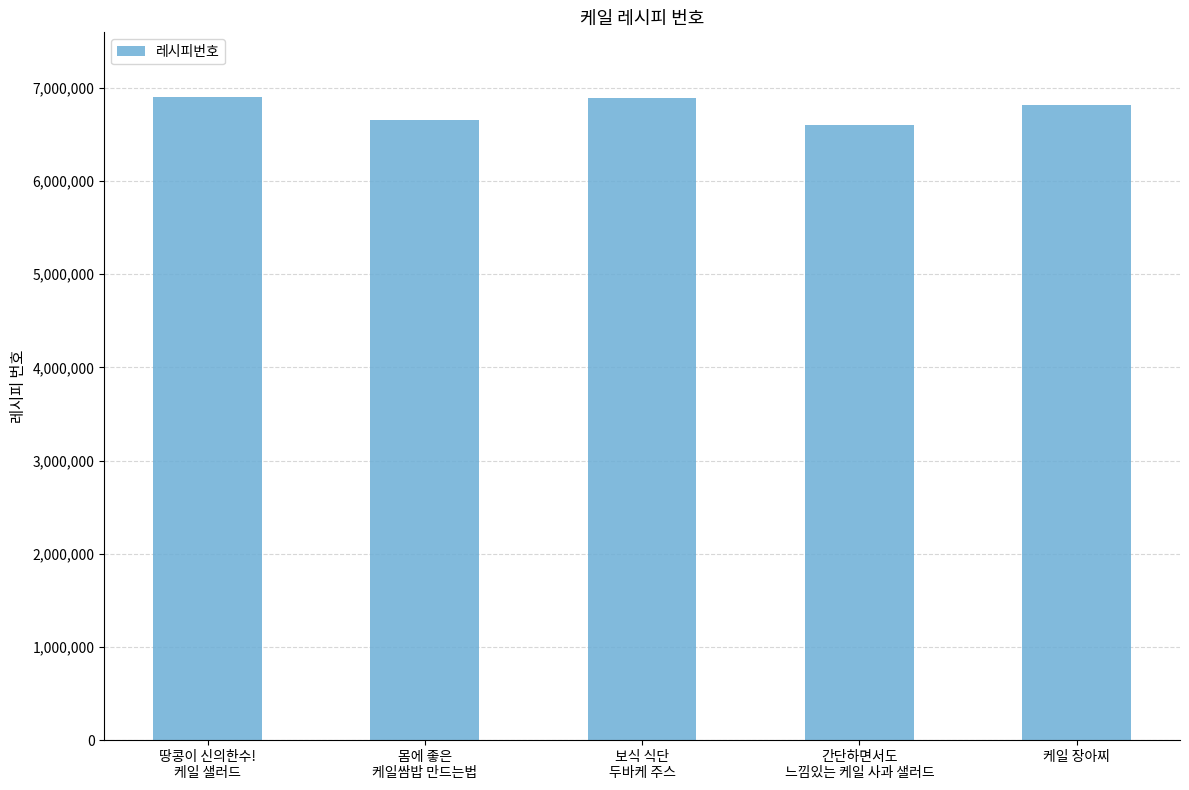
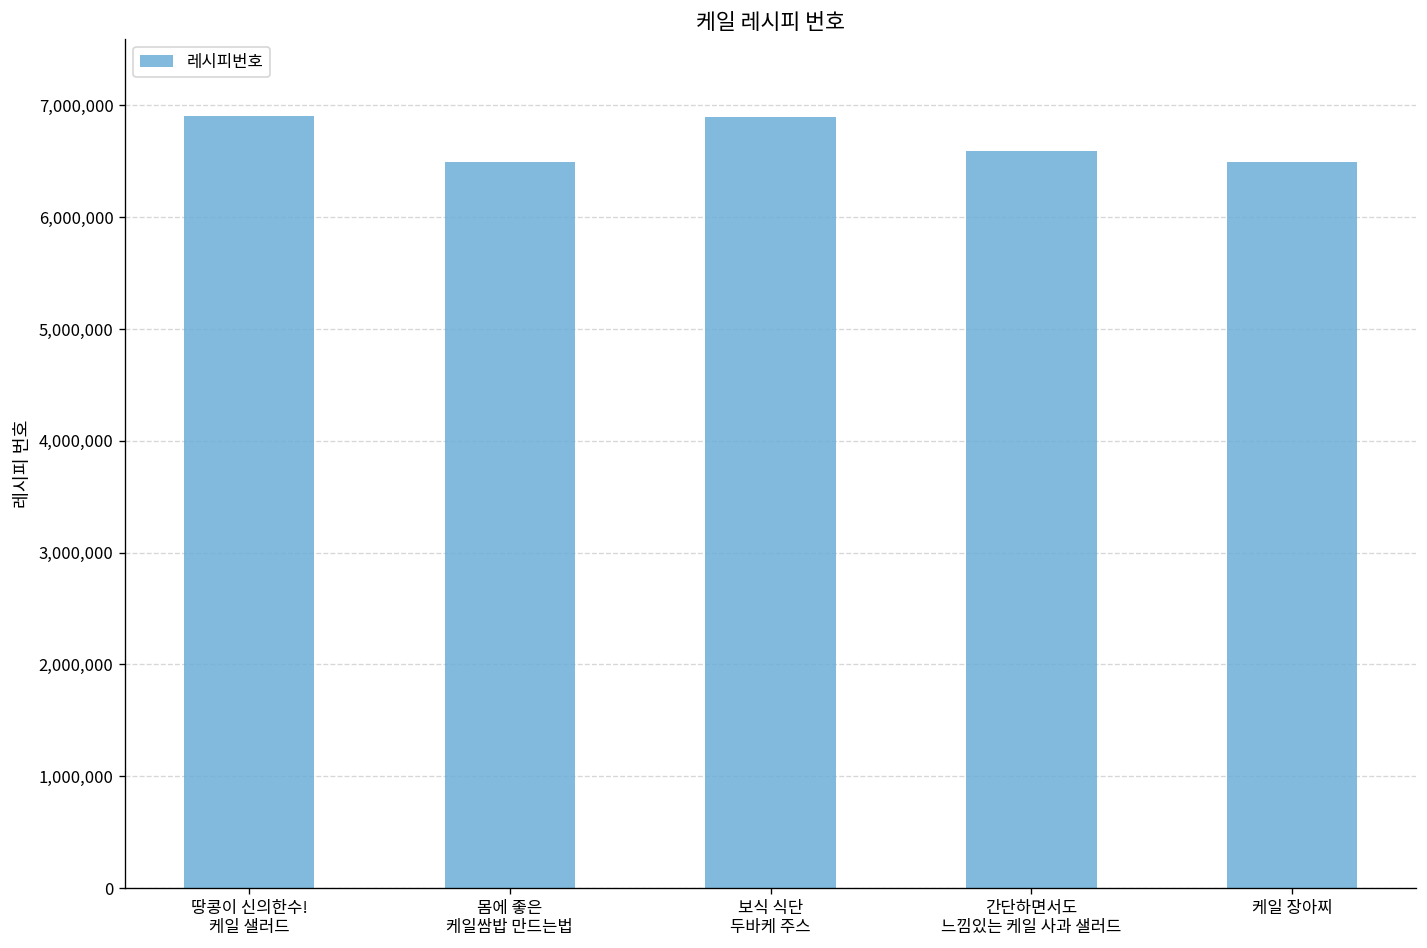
  {
    "땅콩이 신의한수! 케일 샐러드": "6,900,000",
-   "몸에 좋은 케일쌈밥 만드는법": "6,700,000",
+   "몸에 좋은 케일쌈밥 만드는법": "6,500,000",
    "보식 식단 두바케 주스": "6,900,000",
    "간단하면서도 느낌있는 케일 사과 샐러드": "6,600,000",
-   "케일 장아찌": "6,800,000"
+   "케일 장아찌": "6,500,000"
  }
